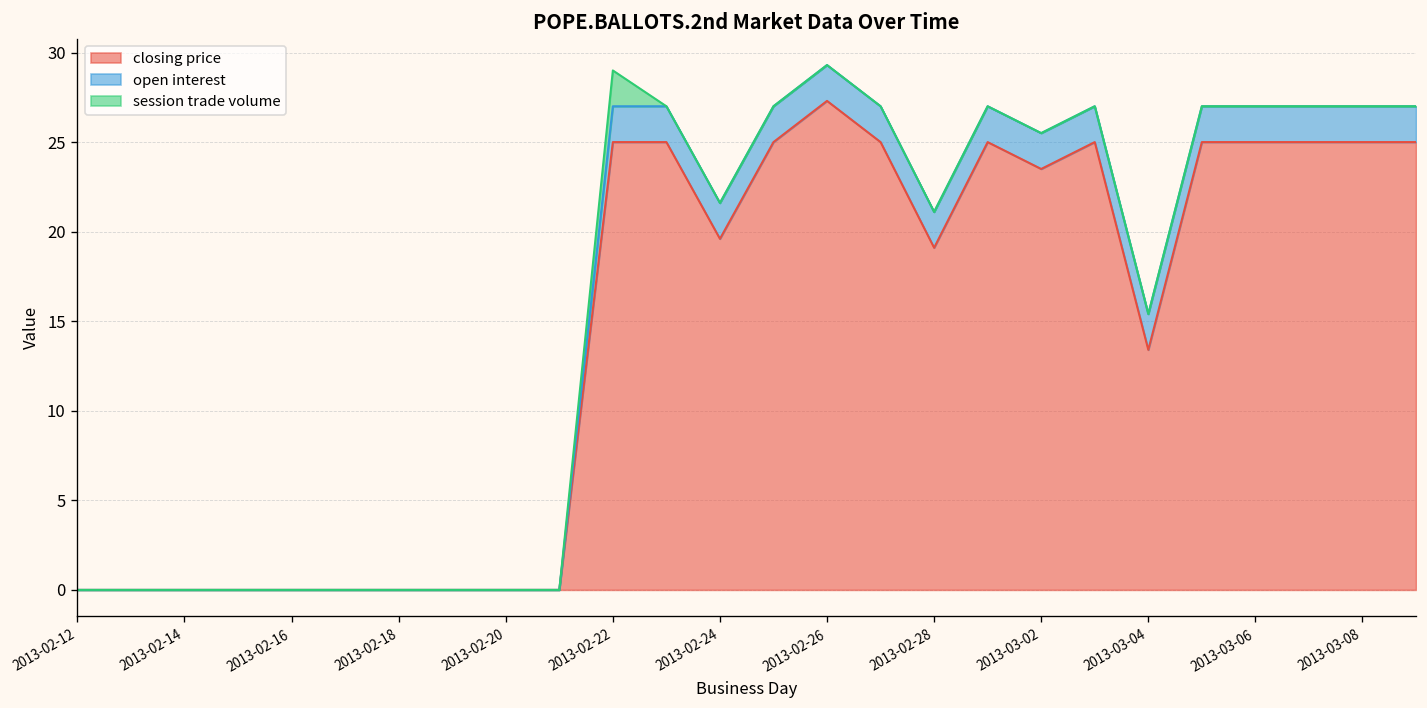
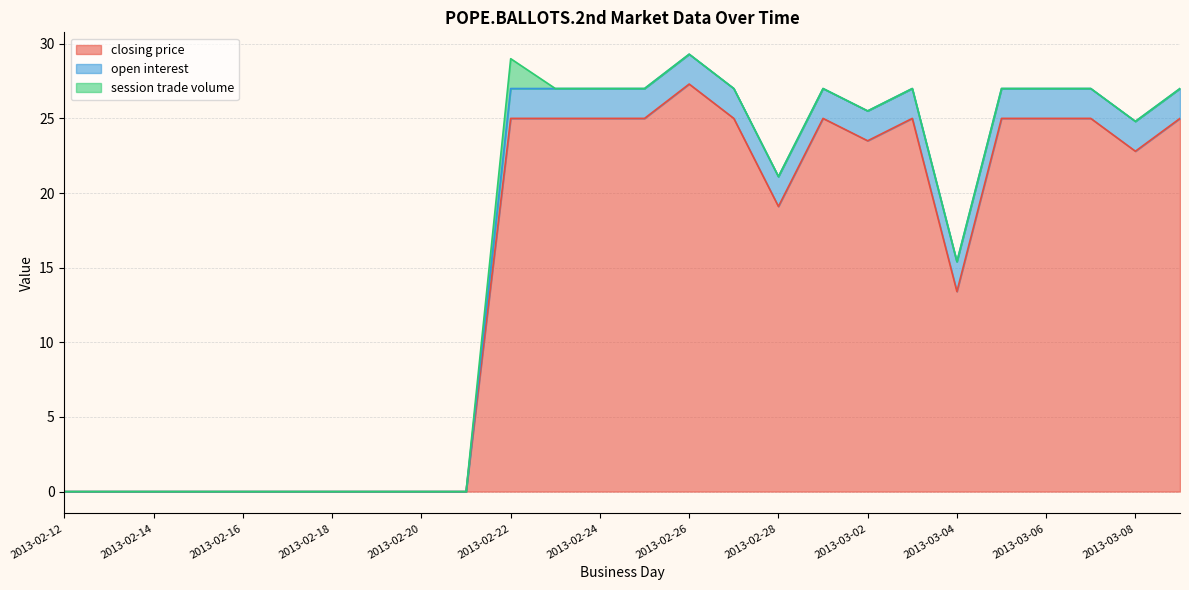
  {
    "closing price": {
      "2013-02-22": 25.0,
-     "2013-02-24": 19.6,
+     "2013-02-24": 25.0,
      "2013-02-26": 27.3,
      "2013-02-28": 19.1,
      "2013-03-02": 23.5,
      "2013-03-04": 13.4,
      "2013-03-06": 25.0,
-     "2013-03-08": 25.0
+     "2013-03-08": 22.8
    },
    "open interest": {
      "2013-02-22": 2.0
    },
    "session trade volume": {
      "2013-02-22": 2.0
    }
  }
